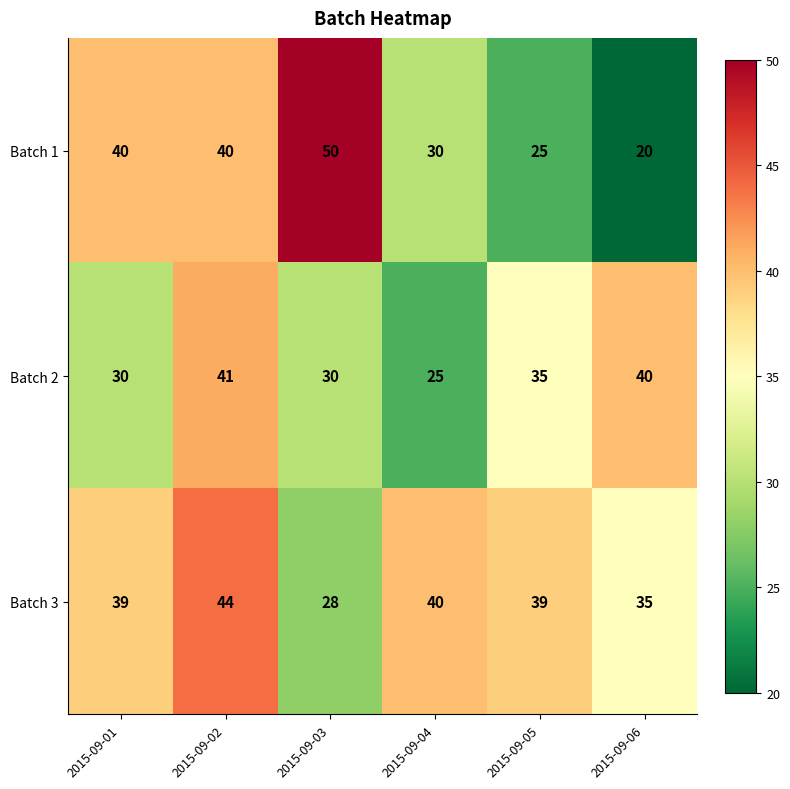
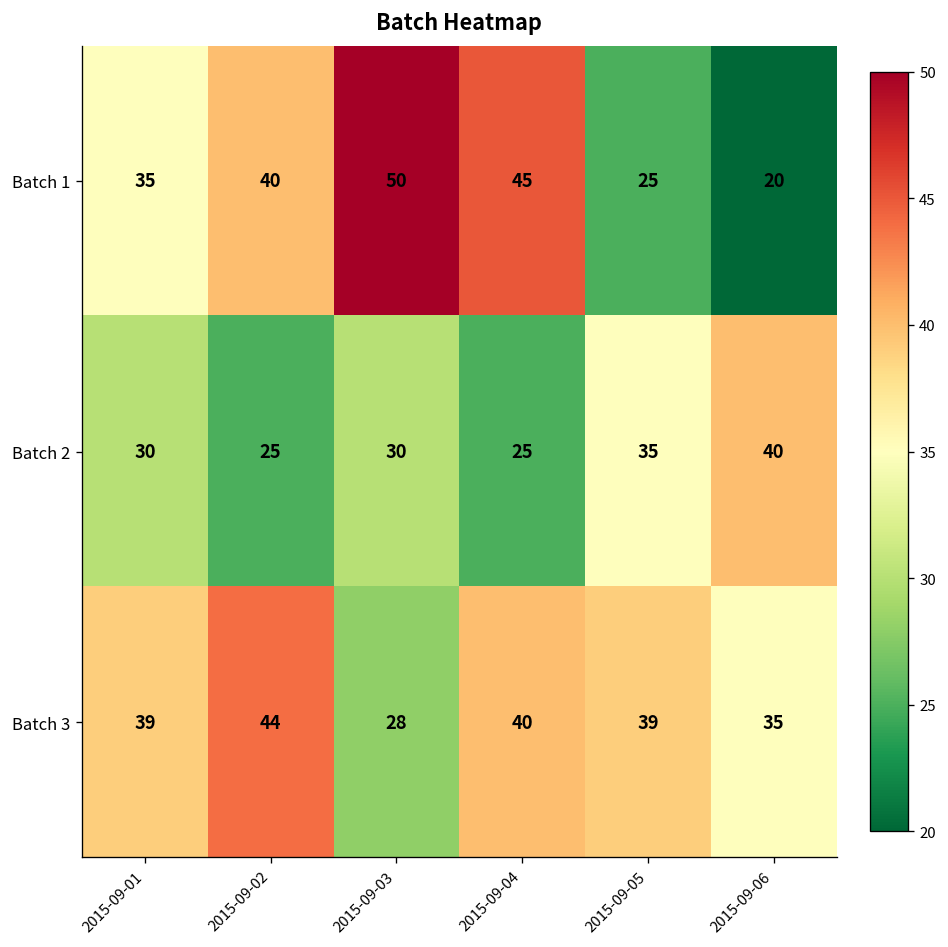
  {
    "Batch 1": {
-     "2015-09-01": 40,
+     "2015-09-01": 35,
      "2015-09-02": 40,
      "2015-09-03": 50,
-     "2015-09-04": 30,
+     "2015-09-04": 45,
      "2015-09-05": 25,
      "2015-09-06": 20
    },
    "Batch 2": {
      "2015-09-01": 30,
-     "2015-09-02": 41,
+     "2015-09-02": 25,
      "2015-09-03": 30,
      "2015-09-04": 25,
      "2015-09-05": 35,
      "2015-09-06": 40
    },
    "Batch 3": {
      "2015-09-01": 39,
      "2015-09-02": 44,
      "2015-09-03": 28,
      "2015-09-04": 40,
      "2015-09-05": 39,
      "2015-09-06": 35
    }
  }
